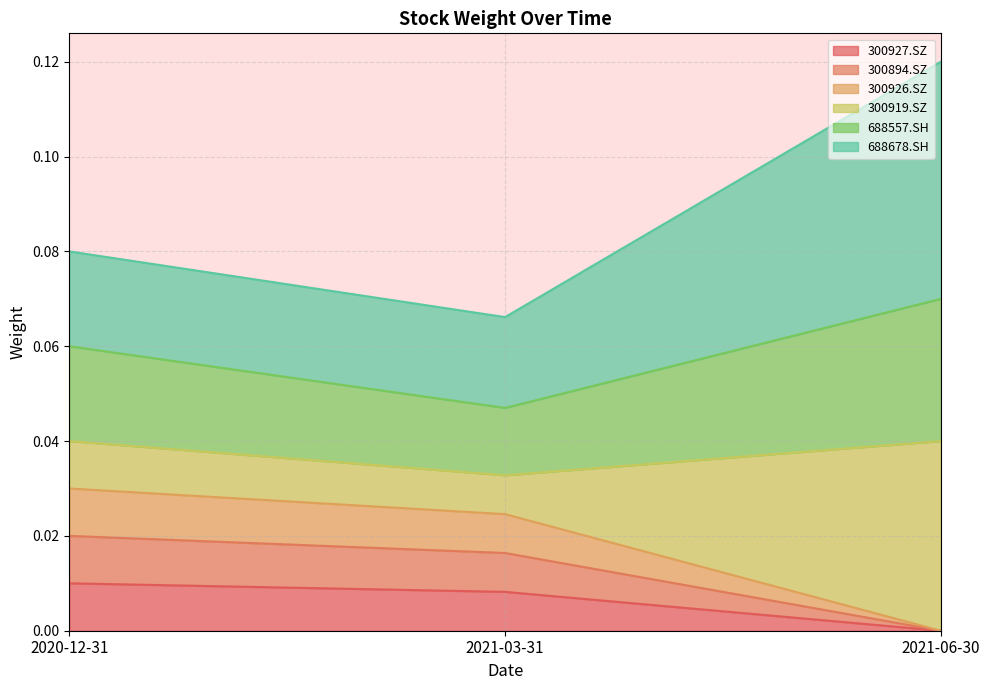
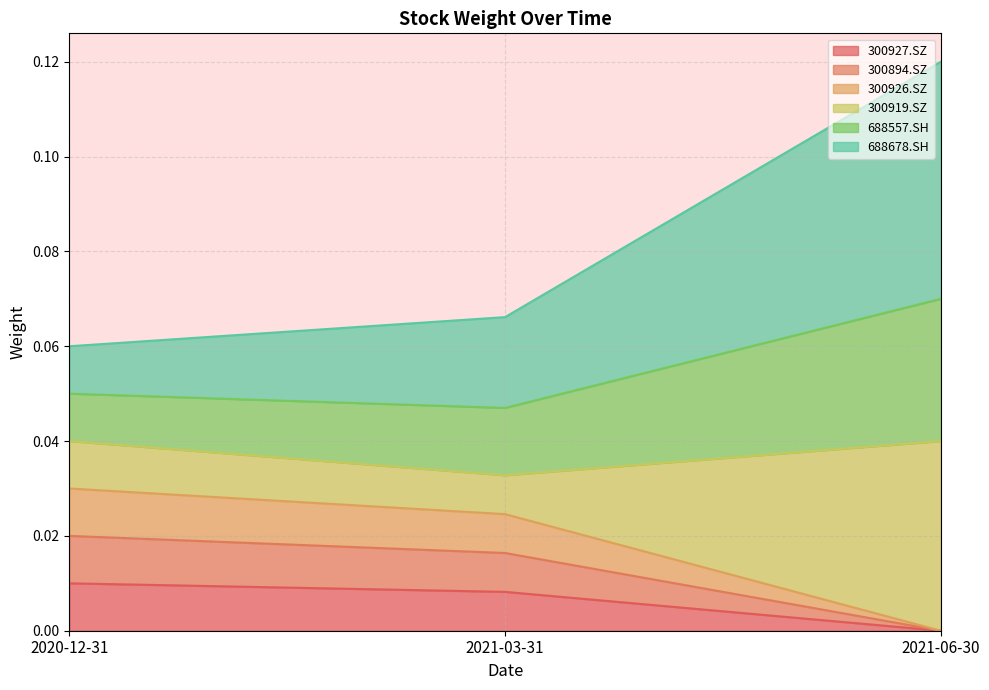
  {
    "688557.SH": {
-     "2020-12-31": 0.02,
+     "2020-12-31": 0.01,
      "2021-03-31": 0.014,
      "2021-06-30": 0.03
    },
    "688678.SH": {
-     "2020-12-31": 0.02,
+     "2020-12-31": 0.01,
      "2021-03-31": 0.019,
      "2021-06-30": 0.05
    }
  }
